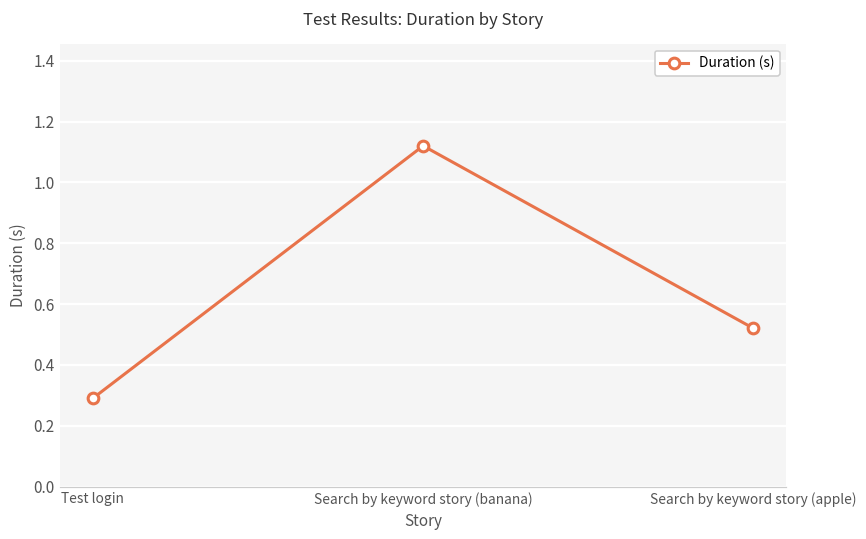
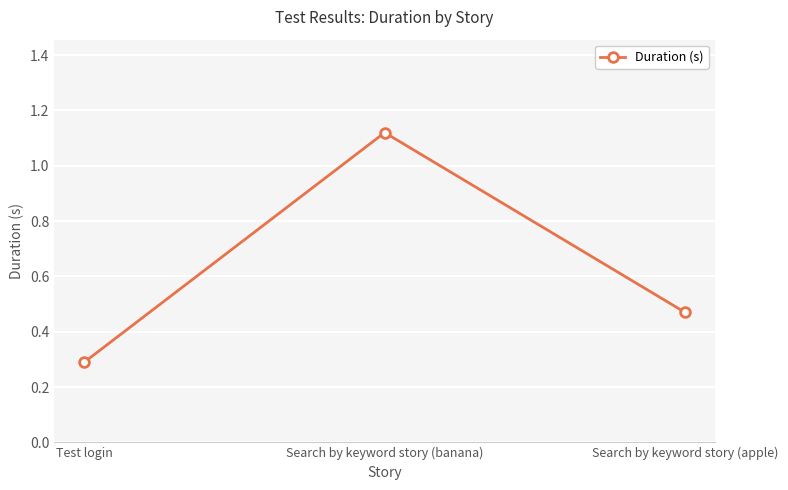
  {
    "Test login": 0.29,
    "Search by keyword story (banana)": 1.12,
-   "Search by keyword story (apple)": 0.52
+   "Search by keyword story (apple)": 0.47
  }
